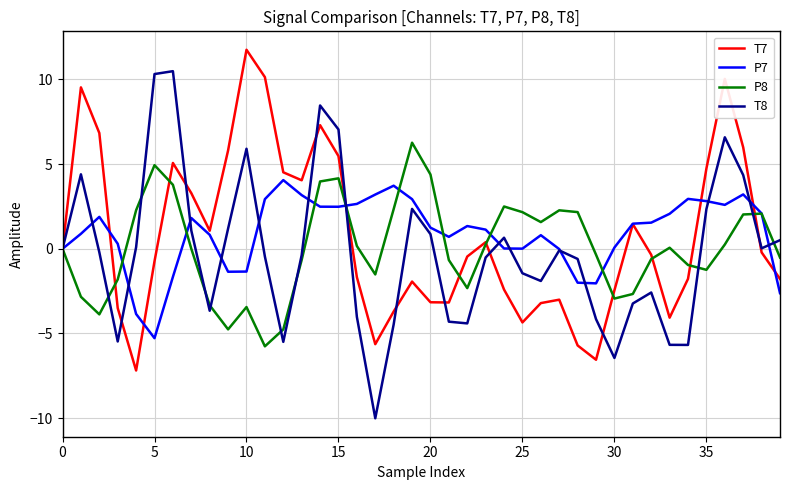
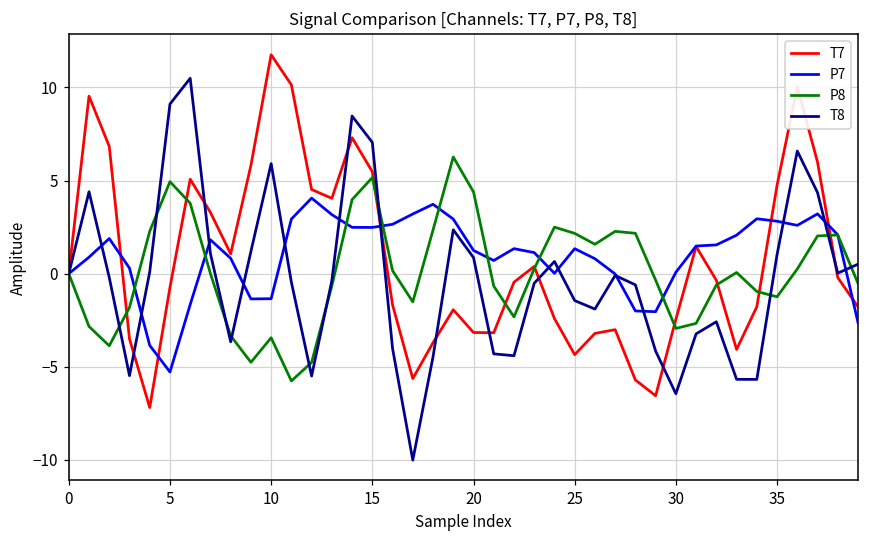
  {
    "T7": {
      "5": -0.7,
      "10": 11.8,
      "15": 5.5,
      "20": -3.2,
      "25": -4.3,
      "30": -2.4,
      "35": 4.7
    },
    "P7": {
      "5": -5.3,
      "10": -1.3,
      "15": 2.5,
      "20": 1.2,
-     "25": 0.0,
+     "25": 1.3,
      "30": 0.1,
      "35": 2.8
    },
    "P8": {
      "5": 4.9,
      "10": -3.4,
-     "15": 4.2,
+     "15": 5.2,
      "20": 4.4,
      "25": 2.2,
      "30": -2.9,
      "35": -1.2
    },
    "T8": {
-     "5": 10.3,
+     "5": 9.1,
      "10": 5.9,
      "15": 7.0,
      "20": 0.9,
      "25": -1.4,
      "30": -6.4,
-     "35": 2.3
+     "35": 1.0
    }
  }
